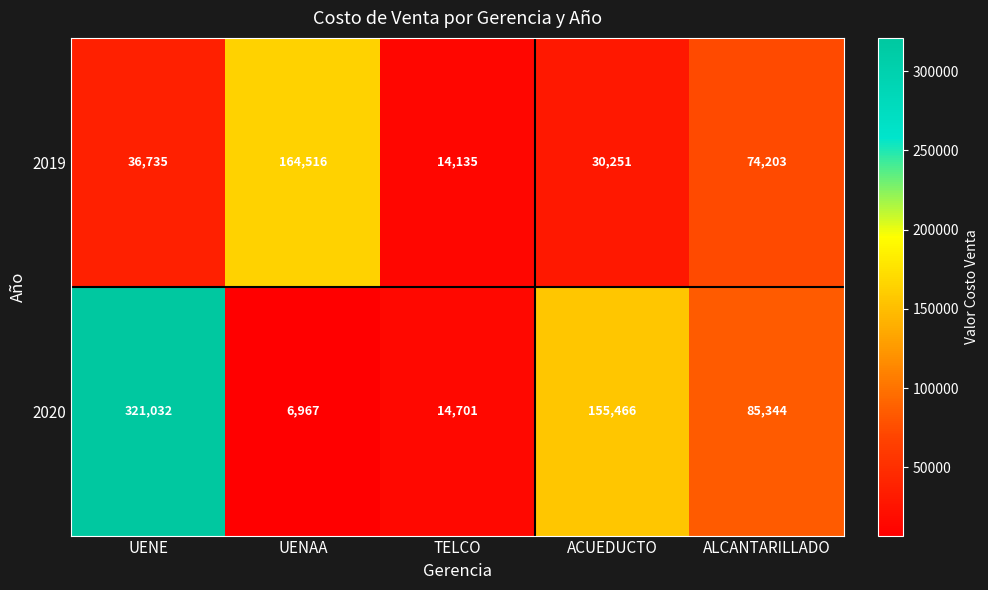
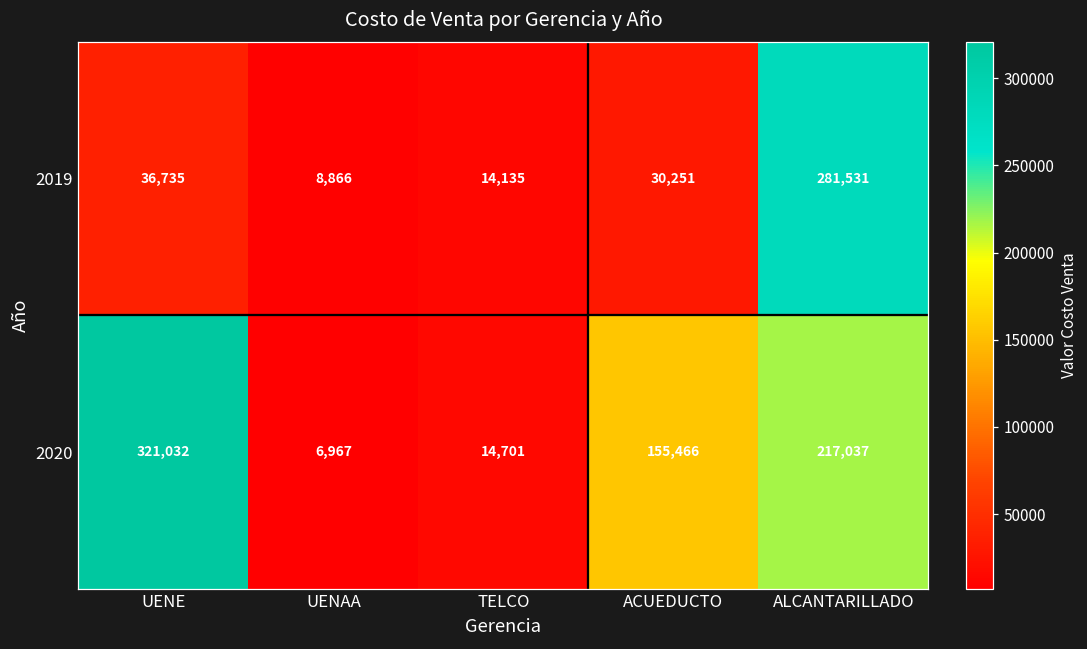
  {
    "2019": {
      "UENE": "36,735",
-     "UENAA": "164,516",
+     "UENAA": "8,866",
      "TELCO": "14,135",
      "ACUEDUCTO": "30,251",
-     "ALCANTARILLADO": "74,203"
+     "ALCANTARILLADO": "281,531"
    },
    "2020": {
      "UENE": "321,032",
      "UENAA": "6,967",
      "TELCO": "14,701",
      "ACUEDUCTO": "155,466",
-     "ALCANTARILLADO": "85,344"
+     "ALCANTARILLADO": "217,037"
    }
  }
